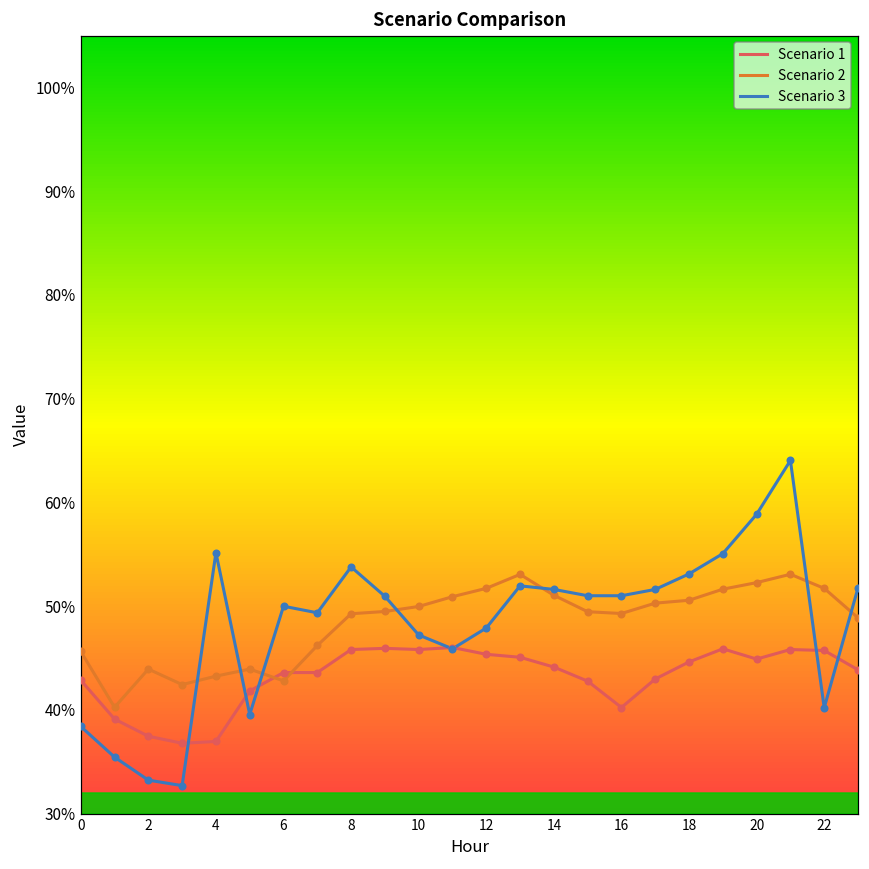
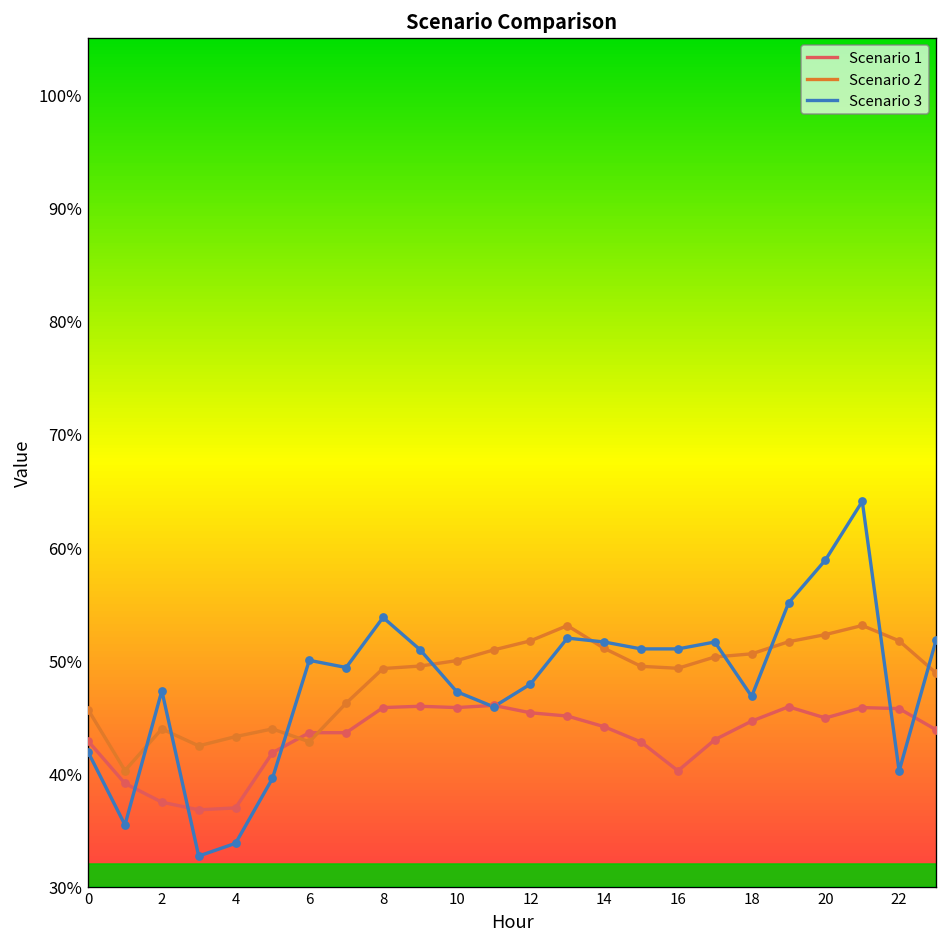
  {
    "Scenario 3": {
-     "0": "38%",
-     "2": "33%",
-     "4": "55%",
+     "0": "42%",
+     "2": "47%",
+     "4": "34%",
      "6": "50%",
      "8": "54%",
      "10": "47%",
      "12": "48%",
      "14": "52%",
      "16": "51%",
-     "18": "53%",
+     "18": "47%",
      "20": "59%",
      "22": "40%"
    }
  }
